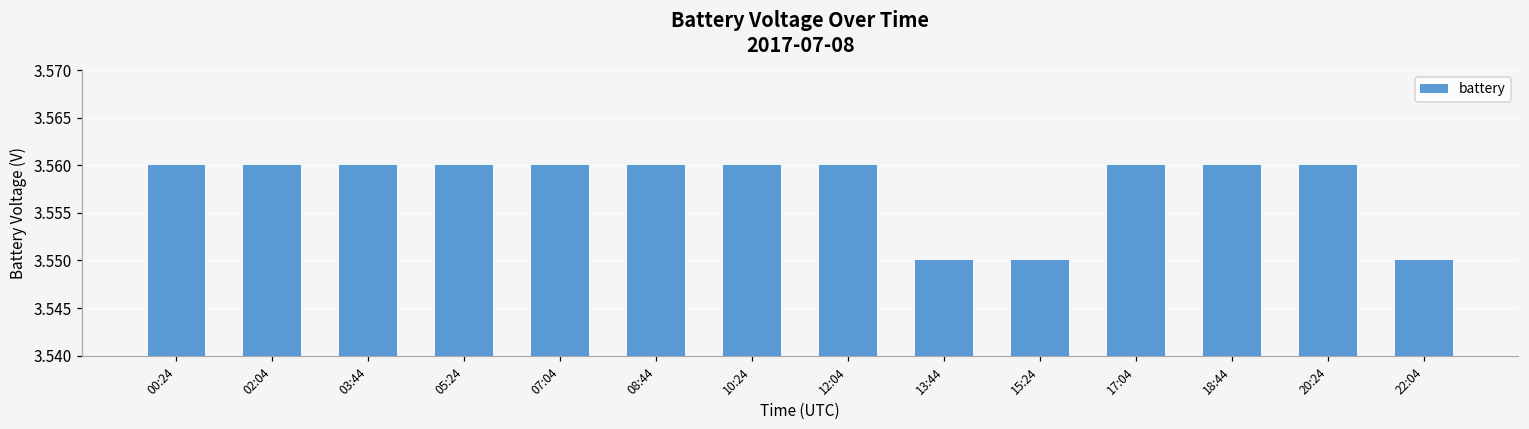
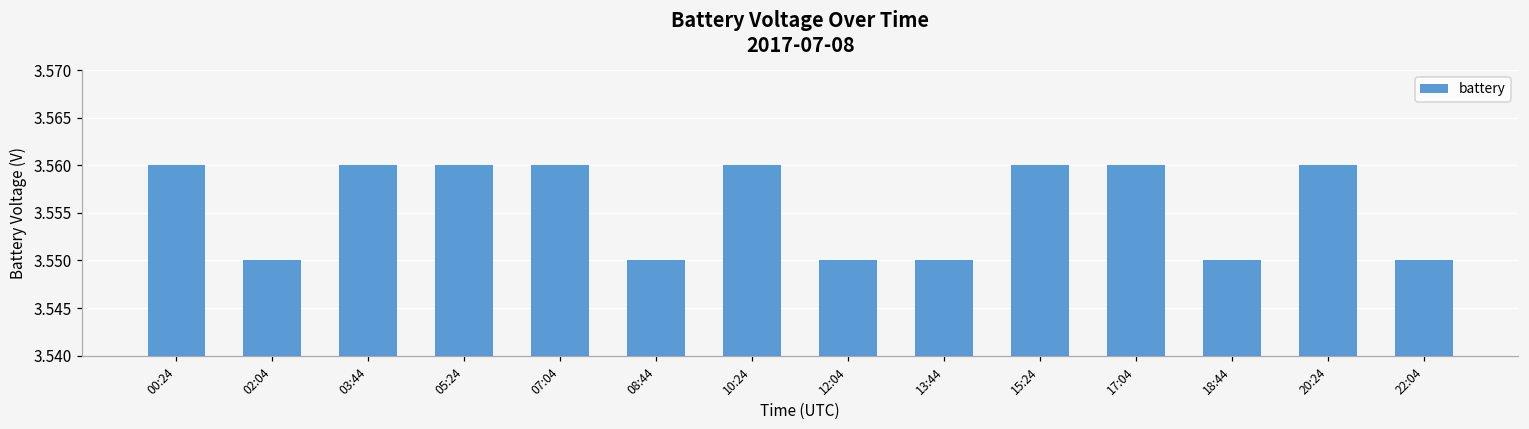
  {
    "00:24": 3.56,
-   "02:04": 3.56,
+   "02:04": 3.55,
    "03:44": 3.56,
    "05:24": 3.56,
    "07:04": 3.56,
-   "08:44": 3.56,
+   "08:44": 3.55,
    "10:24": 3.56,
-   "12:04": 3.56,
+   "12:04": 3.55,
    "13:44": 3.55,
-   "15:24": 3.55,
+   "15:24": 3.56,
    "17:04": 3.56,
-   "18:44": 3.56,
+   "18:44": 3.55,
    "20:24": 3.56,
    "22:04": 3.55
  }
